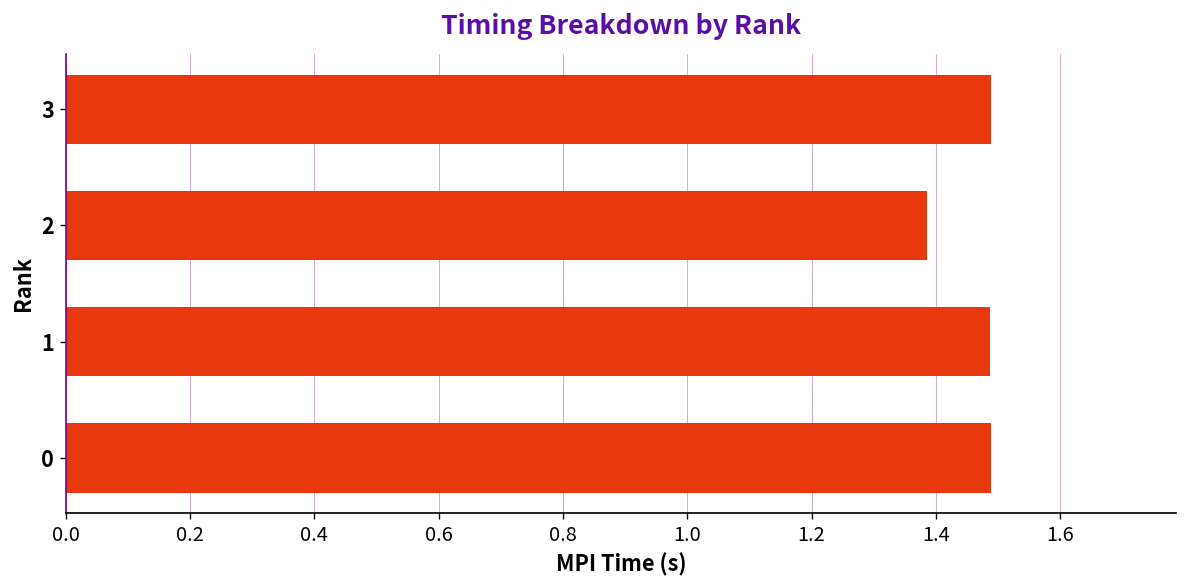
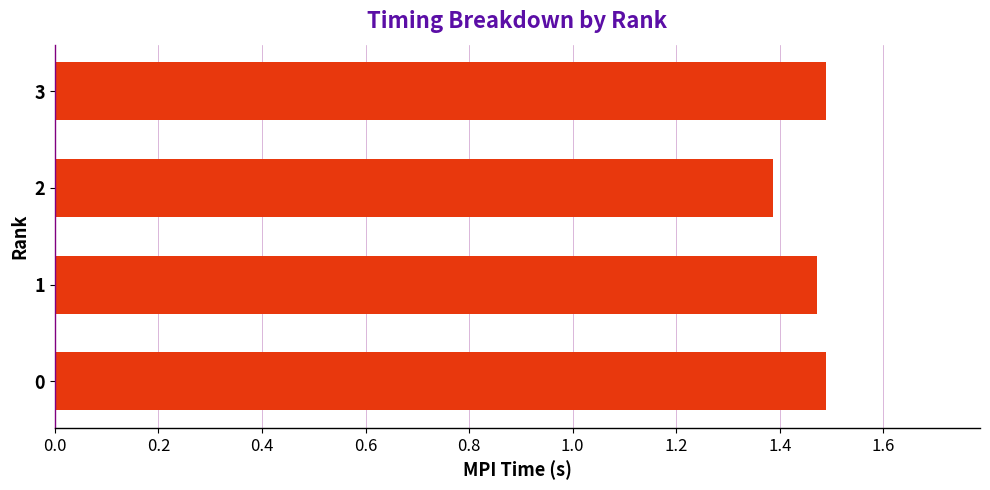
  {
    "3": 1.49,
    "2": 1.39,
-   "1": 1.49,
+   "1": 1.47,
    "0": 1.49
  }
